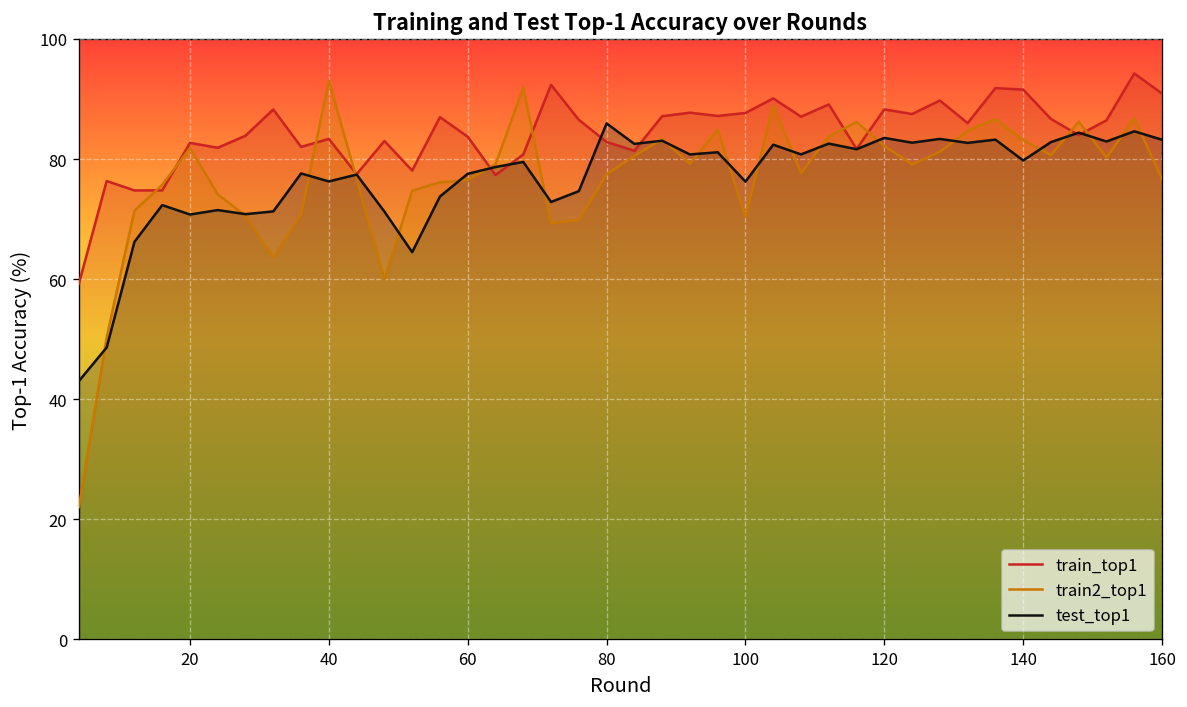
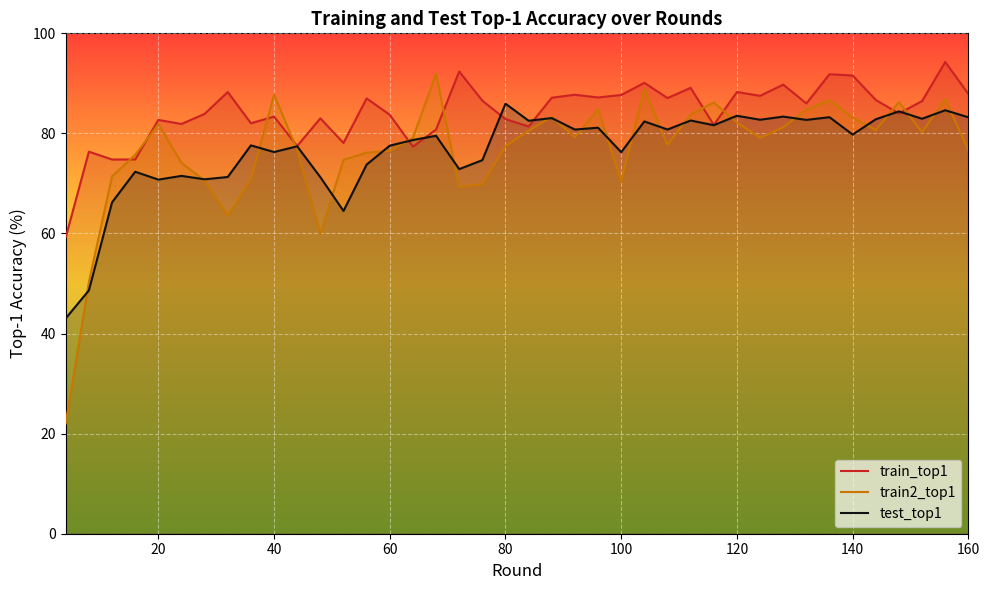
  {
    "train_top1": {
      "20": 83,
      "40": 83,
      "60": 84,
      "80": 83,
      "100": 88,
      "120": 88,
      "140": 92,
-     "160": 91
+     "160": 88
    },
    "train2_top1": {
      "20": 82,
-     "40": 93,
+     "40": 88,
      "60": 77,
      "80": 77,
      "100": 70,
      "120": 82,
      "140": 83,
      "160": 77
    },
    "test_top1": {
      "20": 71,
      "40": 76,
      "60": 78,
      "80": 86,
      "100": 76,
      "120": 84,
      "140": 80,
      "160": 83
    }
  }
